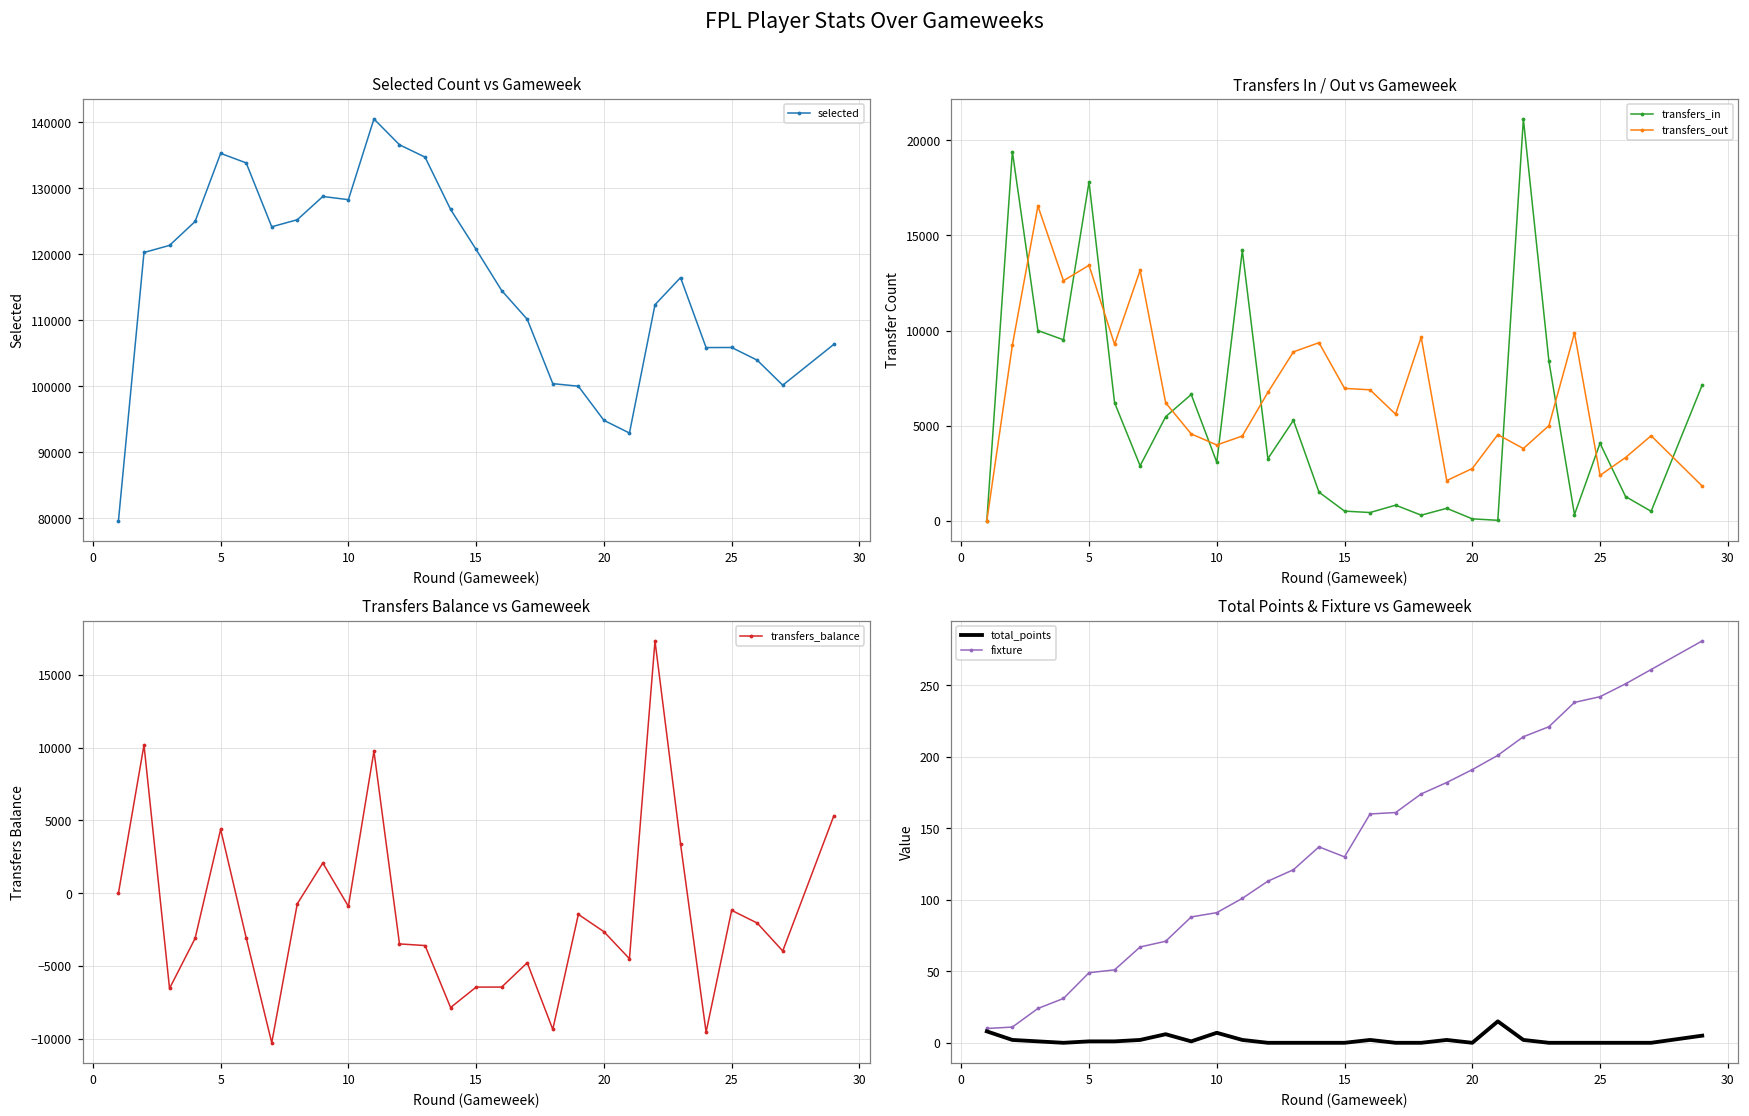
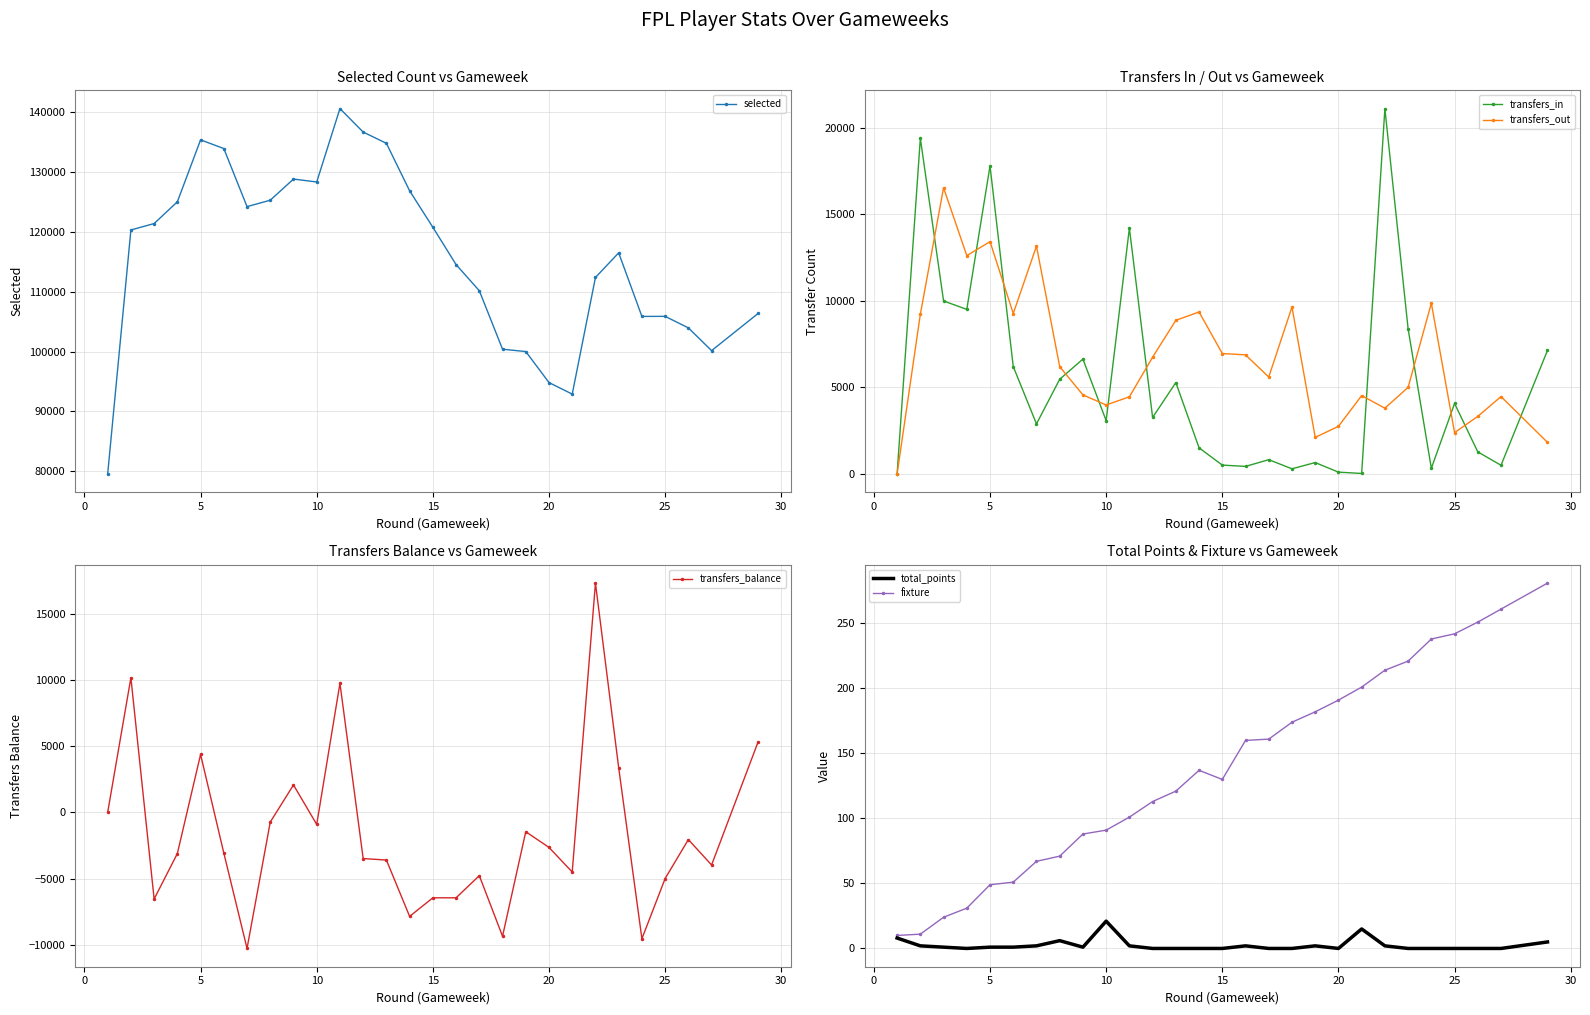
  {
    "Selected Count vs Gameweek": {
      "5": 135000,
      "10": 128000,
      "15": 121000,
      "20": 95000,
      "25": 106000
    },
    "Transfers In / Out vs Gameweek": {
      "transfers_in": {
        "5": 17800,
        "10": 3100,
        "15": 500,
        "20": 100,
        "25": 4100
      },
      "transfers_out": {
        "5": 13400,
        "10": 4000,
        "15": 7000,
        "20": 2800,
        "25": 2400
      }
    },
    "Transfers Balance vs Gameweek": {
      "5": 4400,
      "10": -900,
      "15": -6500,
      "20": -2600,
-     "25": -1200
+     "25": -5000
    },
    "Total Points & Fixture vs Gameweek": {
      "total_points": {
        "5": 1,
-       "10": 7,
+       "10": 21,
        "15": 0,
        "20": 0,
        "25": 0
      },
      "fixture": {
        "5": 49,
        "10": 91,
        "15": 130,
        "20": 191,
        "25": 242
      }
    }
  }
